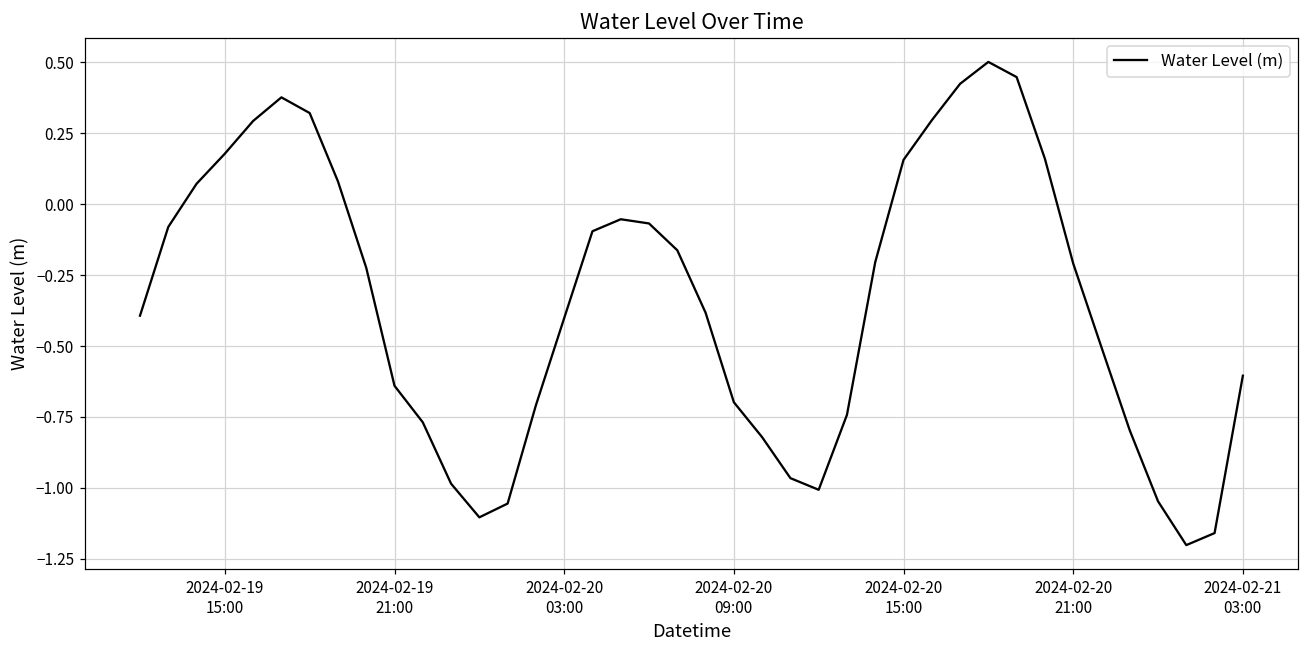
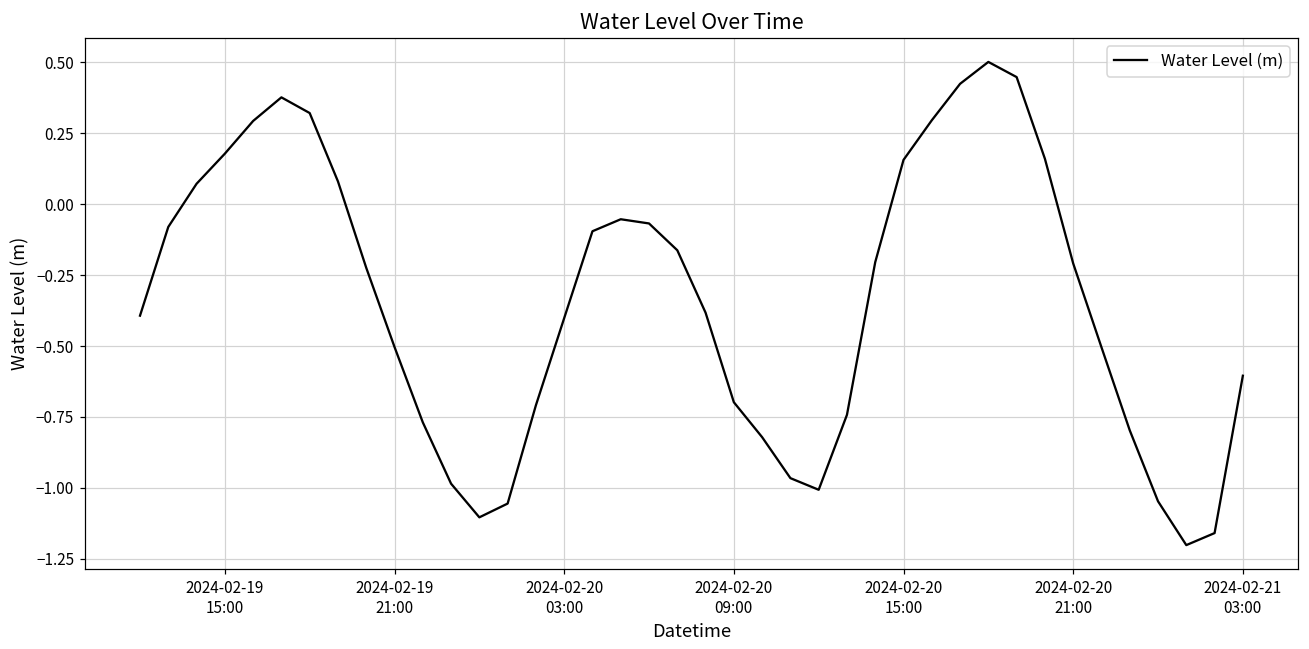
  {
    "2024-02-19 15:00": 0.18,
-   "2024-02-19 21:00": -0.64,
+   "2024-02-19 21:00": -0.50,
    "2024-02-20 03:00": -0.40,
    "2024-02-20 09:00": -0.70,
    "2024-02-20 15:00": 0.16,
    "2024-02-20 21:00": -0.21,
    "2024-02-21 03:00": -0.60
  }
